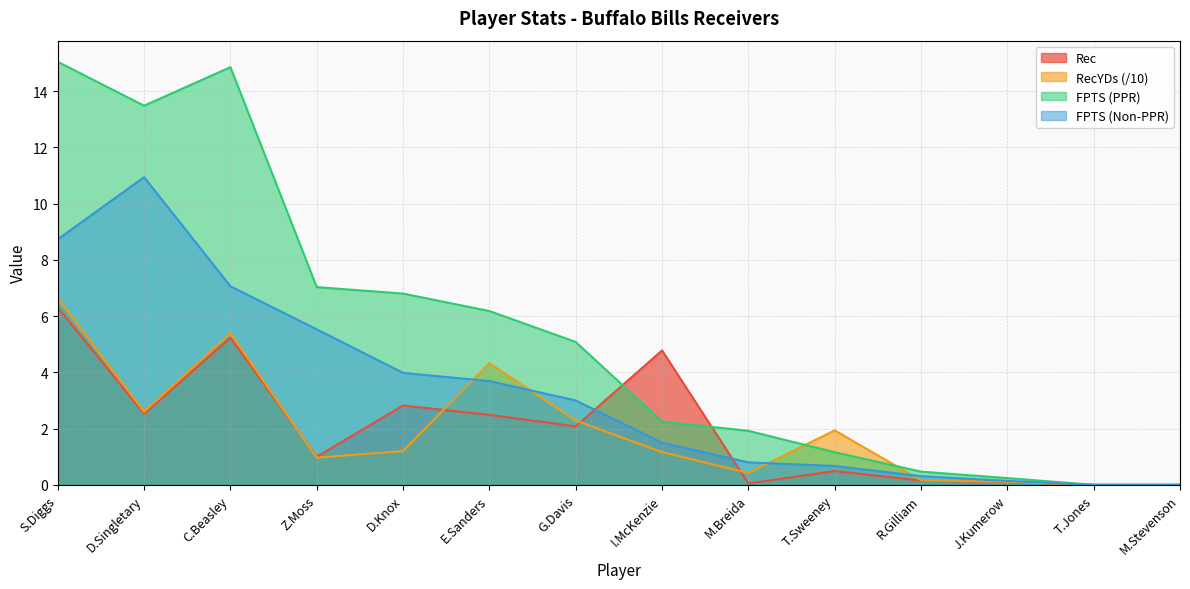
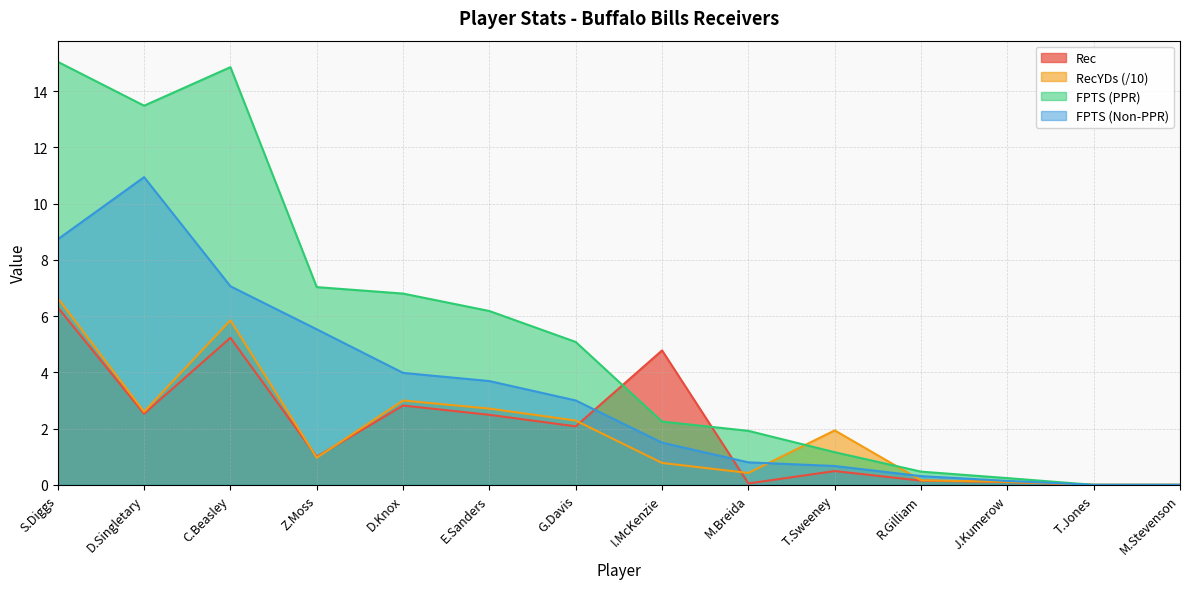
  {
    "Rec": {
      "S.Diggs": 6.3,
      "C.Beasley": 5.2,
      "D.Knox": 2.8,
      "E.Sanders": 2.5,
      "G.Davis": 2.1,
      "I.McKenzie": 4.8,
      "M.Breida": 0.1,
      "T.Sweeney": 0.5
    },
    "RecYDs (/10)": {
      "S.Diggs": 6.6,
-     "C.Beasley": 5.4,
-     "D.Knox": 1.2,
-     "E.Sanders": 4.3,
+     "C.Beasley": 5.9,
+     "D.Knox": 3.0,
+     "E.Sanders": 2.7,
      "G.Davis": 2.3,
-     "I.McKenzie": 1.2,
+     "I.McKenzie": 0.8,
      "M.Breida": 0.4,
      "T.Sweeney": 1.9
    },
    "FPTS (PPR)": {
      "S.Diggs": 15.0,
      "D.Singletary": 13.5,
      "C.Beasley": 14.9,
      "Z.Moss": 7.0,
      "D.Knox": 6.8,
      "E.Sanders": 6.2,
      "G.Davis": 5.1,
      "I.McKenzie": 2.3,
      "M.Breida": 1.9,
      "T.Sweeney": 1.2,
      "R.Gilliam": 0.5,
      "J.Kumerow": 0.2
    },
    "FPTS (Non-PPR)": {
      "S.Diggs": 8.7,
      "D.Singletary": 10.9,
      "C.Beasley": 7.1,
      "Z.Moss": 5.5,
      "D.Knox": 4.0,
      "E.Sanders": 3.7,
      "G.Davis": 3.0,
      "I.McKenzie": 1.5,
      "M.Breida": 0.8,
      "T.Sweeney": 0.7,
      "R.Gilliam": 0.3
    }
  }
